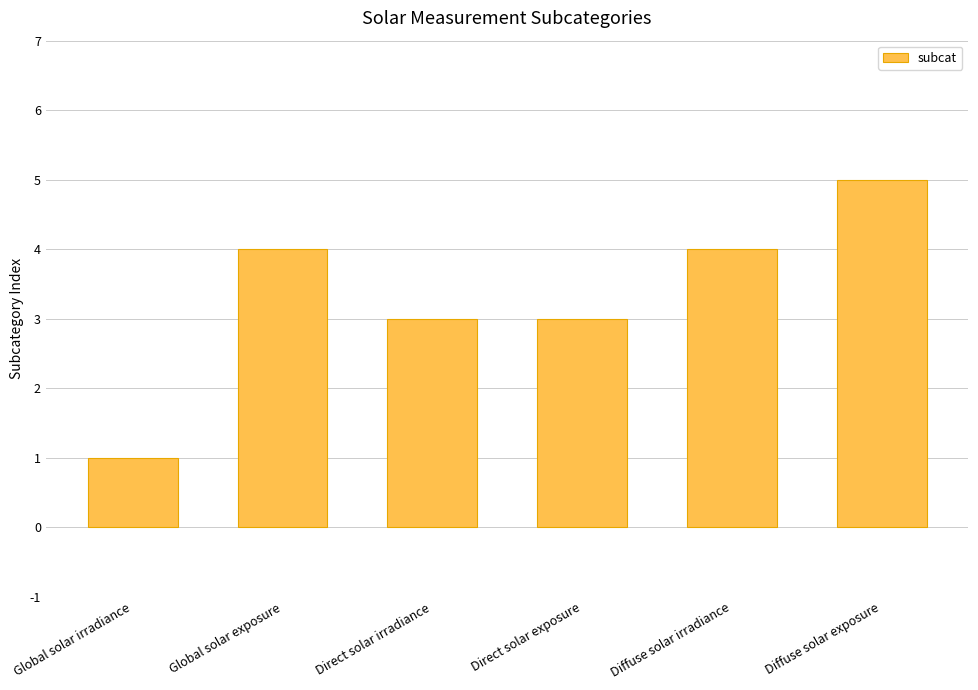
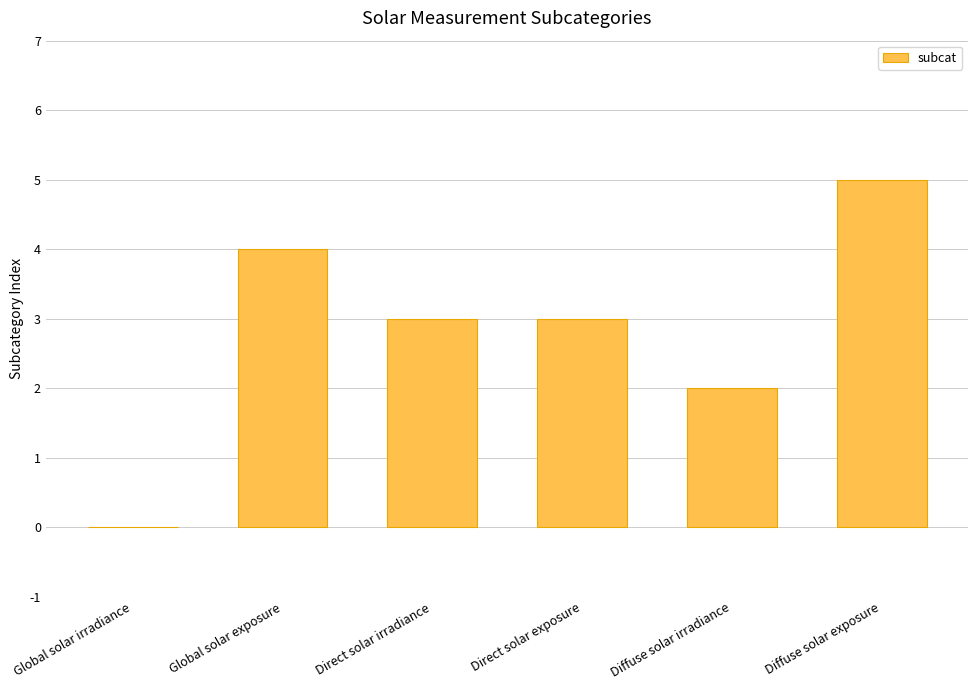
  {
-   "Global solar irradiance": 1,
+   "Global solar irradiance": 0,
    "Global solar exposure": 4,
    "Direct solar irradiance": 3,
    "Direct solar exposure": 3,
-   "Diffuse solar irradiance": 4,
+   "Diffuse solar irradiance": 2,
    "Diffuse solar exposure": 5
  }
